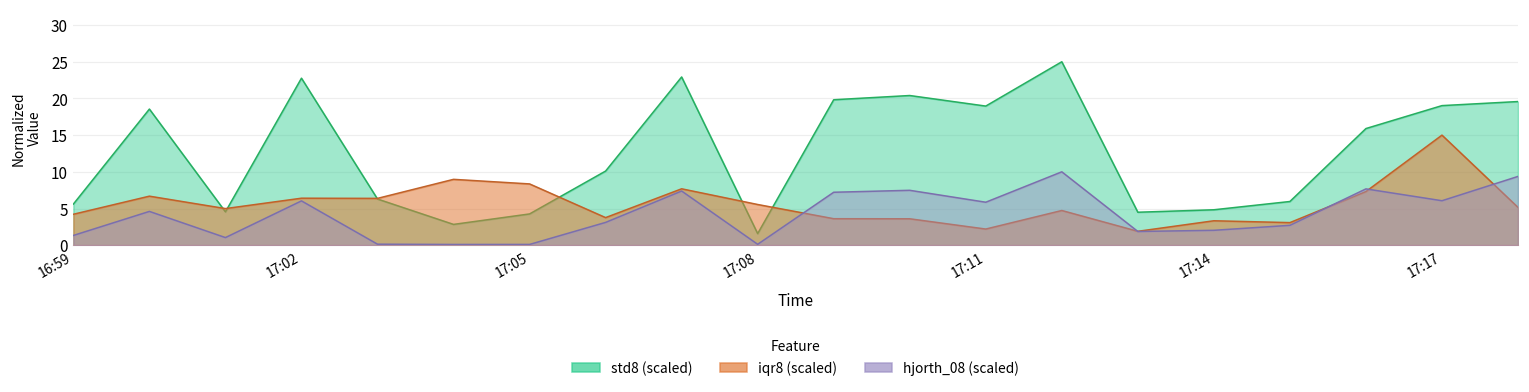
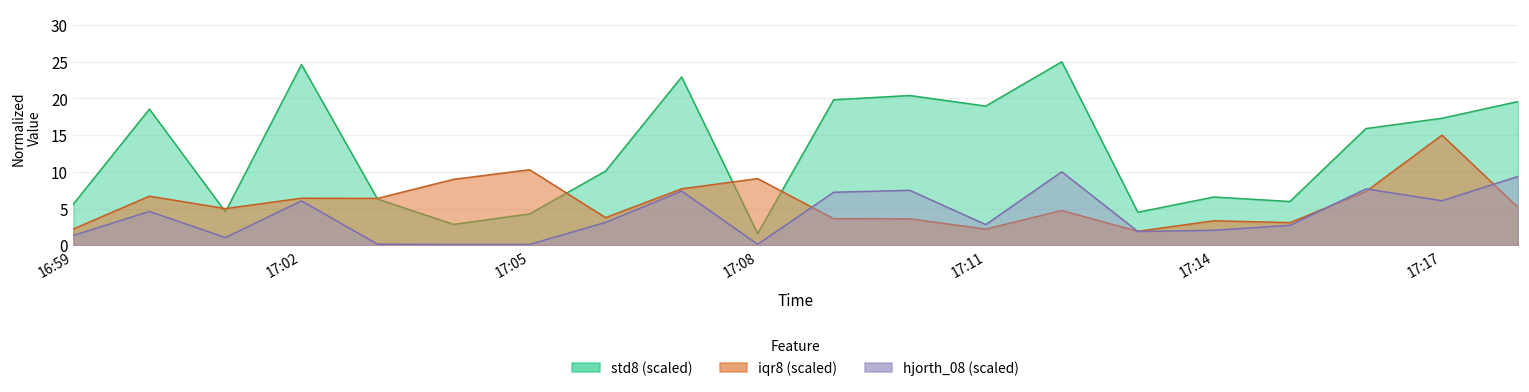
  {
    "std8 (scaled)": {
      "16:59": 6,
-     "17:02": 23,
+     "17:02": 25,
      "17:05": 4,
      "17:08": 2,
      "17:11": 19,
-     "17:14": 5,
-     "17:17": 19
+     "17:14": 7,
+     "17:17": 17
    },
    "iqr8 (scaled)": {
-     "16:59": 4,
-     "17:05": 8,
-     "17:08": 6,
+     "16:59": 2,
+     "17:05": 10,
+     "17:08": 9,
      "17:11": 2,
      "17:14": 3,
      "17:17": 15
    },
    "hjorth_08 (scaled)": {
      "16:59": 1,
      "17:05": 0,
      "17:08": 0,
-     "17:11": 6,
+     "17:11": 3,
      "17:14": 2,
      "17:17": 6
    }
  }
